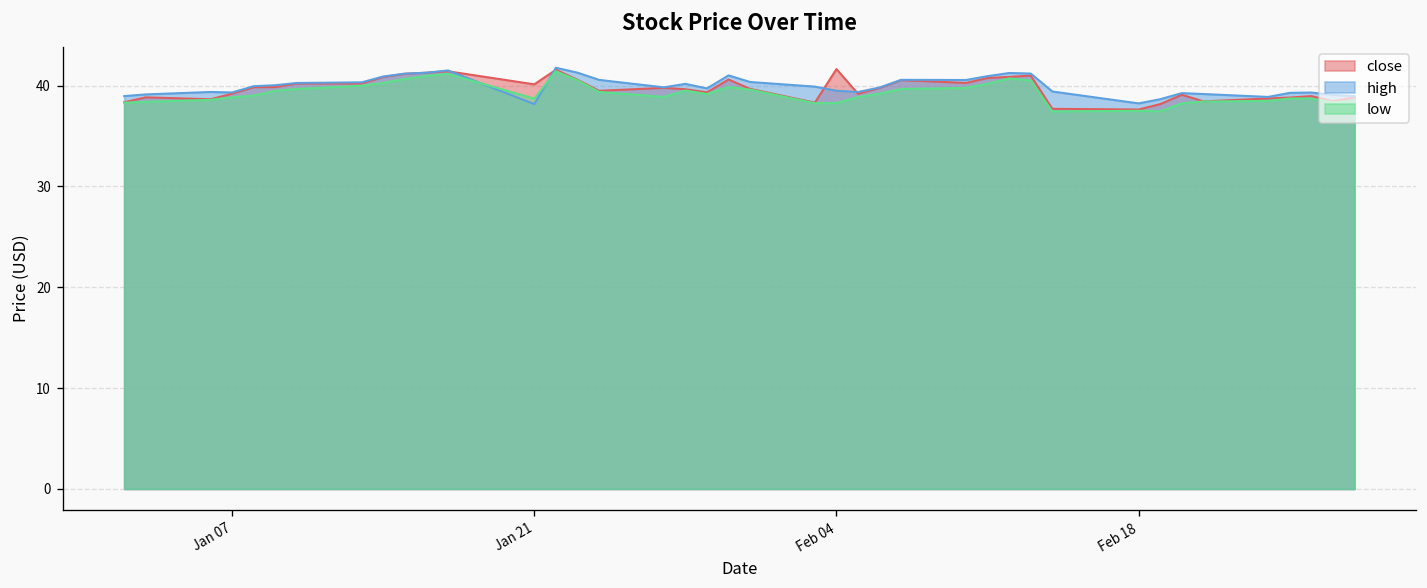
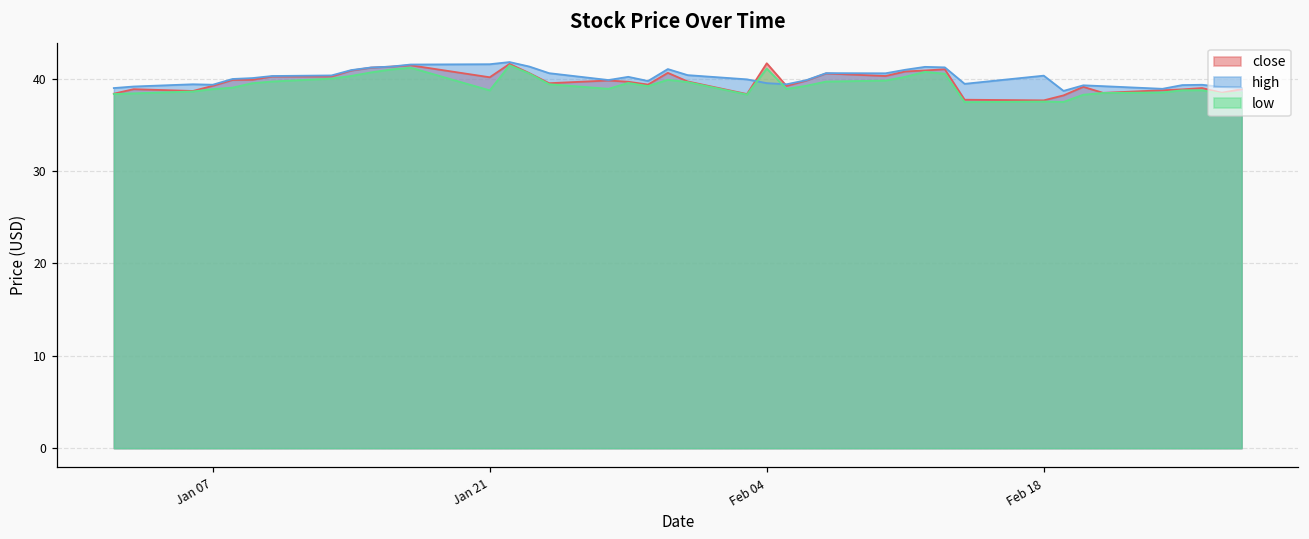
  {
    "close": {
      "Jan 21": 40,
      "Feb 04": 42
    },
    "high": {
-     "Jan 21": 38,
+     "Jan 21": 42,
      "Feb 04": 40,
-     "Feb 18": 38
+     "Feb 18": 40
    },
    "low": {
      "Jan 07": 39,
      "Jan 21": 39,
-     "Feb 04": 38
+     "Feb 04": 41
    }
  }
